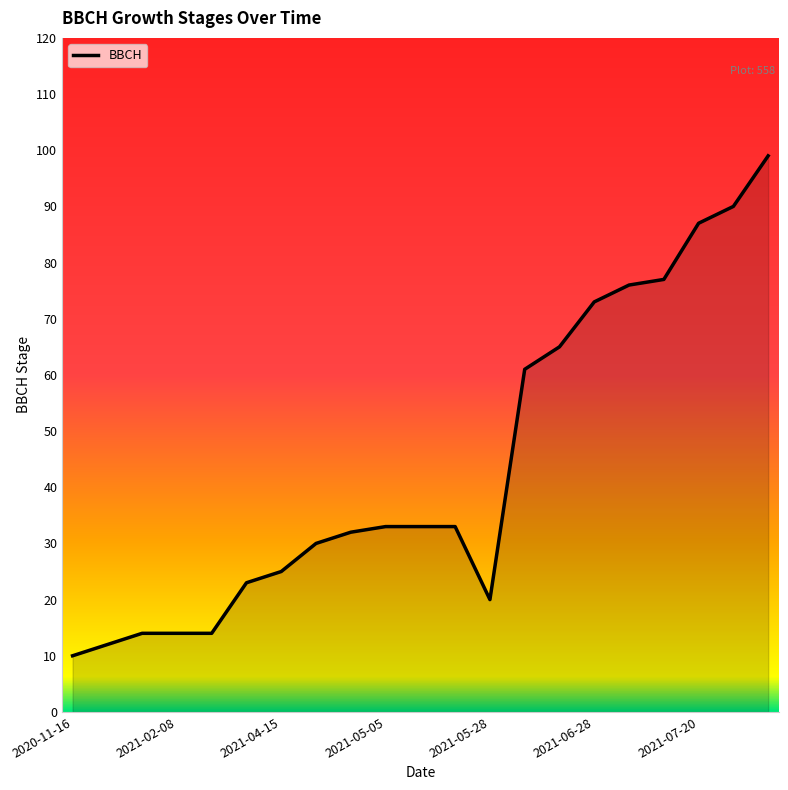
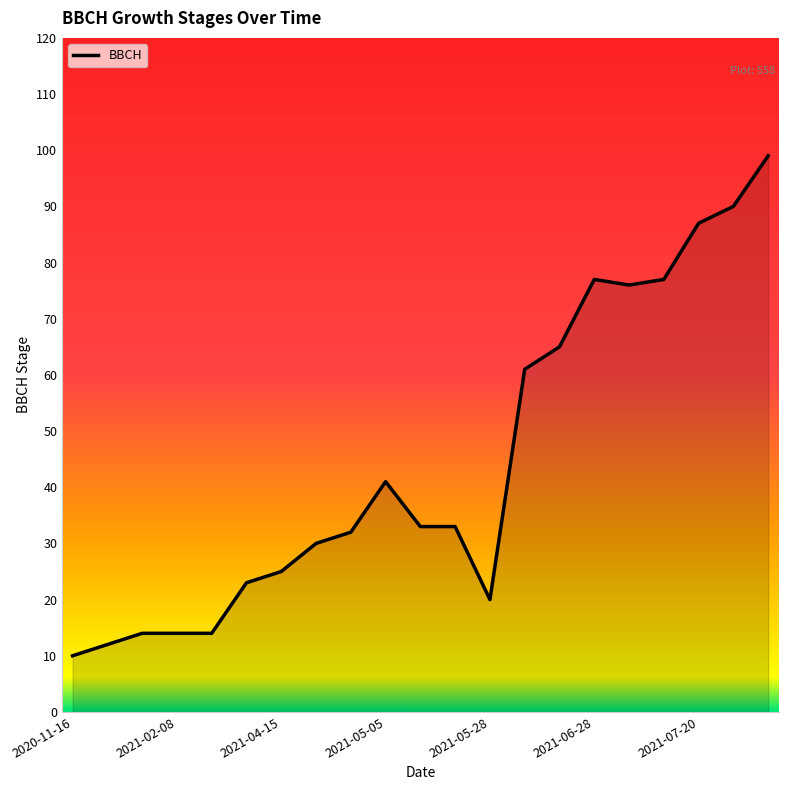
  {
    "2020-11-16": 10,
    "2021-02-08": 14,
    "2021-04-15": 25,
-   "2021-05-05": 33,
+   "2021-05-05": 41,
    "2021-05-28": 20,
-   "2021-06-28": 73,
+   "2021-06-28": 77,
    "2021-07-20": 87
  }
